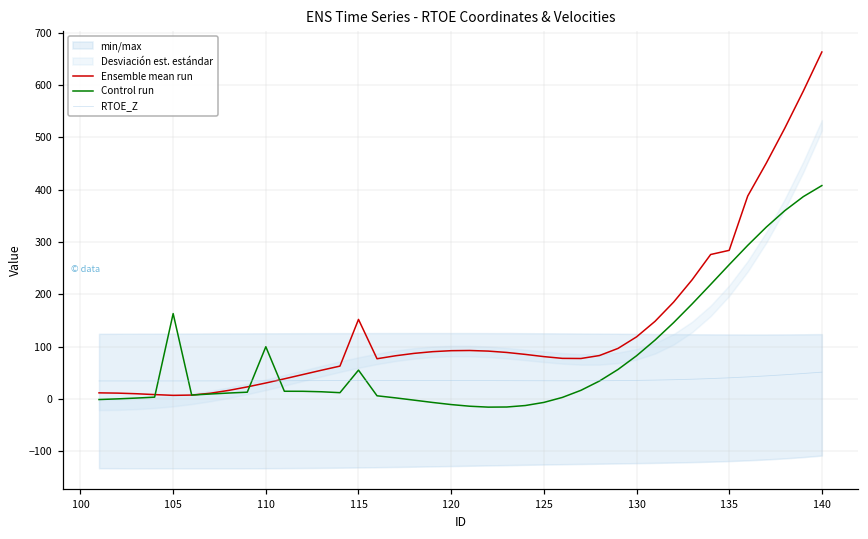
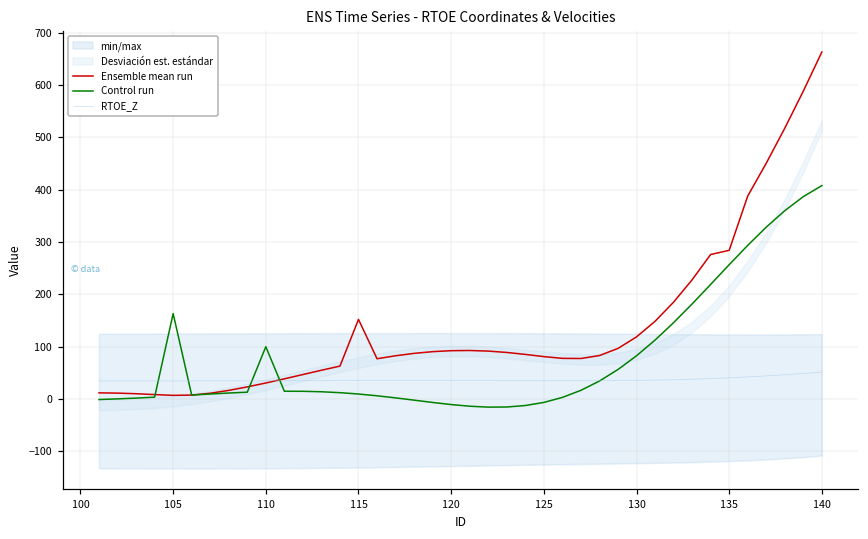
  {
    "Ensemble mean run": {
      "115": 150,
      "120": 90,
      "125": 80,
      "130": 120,
      "135": 280,
      "140": 660
    },
    "Control run": {
      "105": 160,
      "110": 100,
-     "115": 50,
+     "115": 10,
      "120": -10,
      "125": -10,
      "130": 80,
      "135": 260,
      "140": 410
    }
  }
